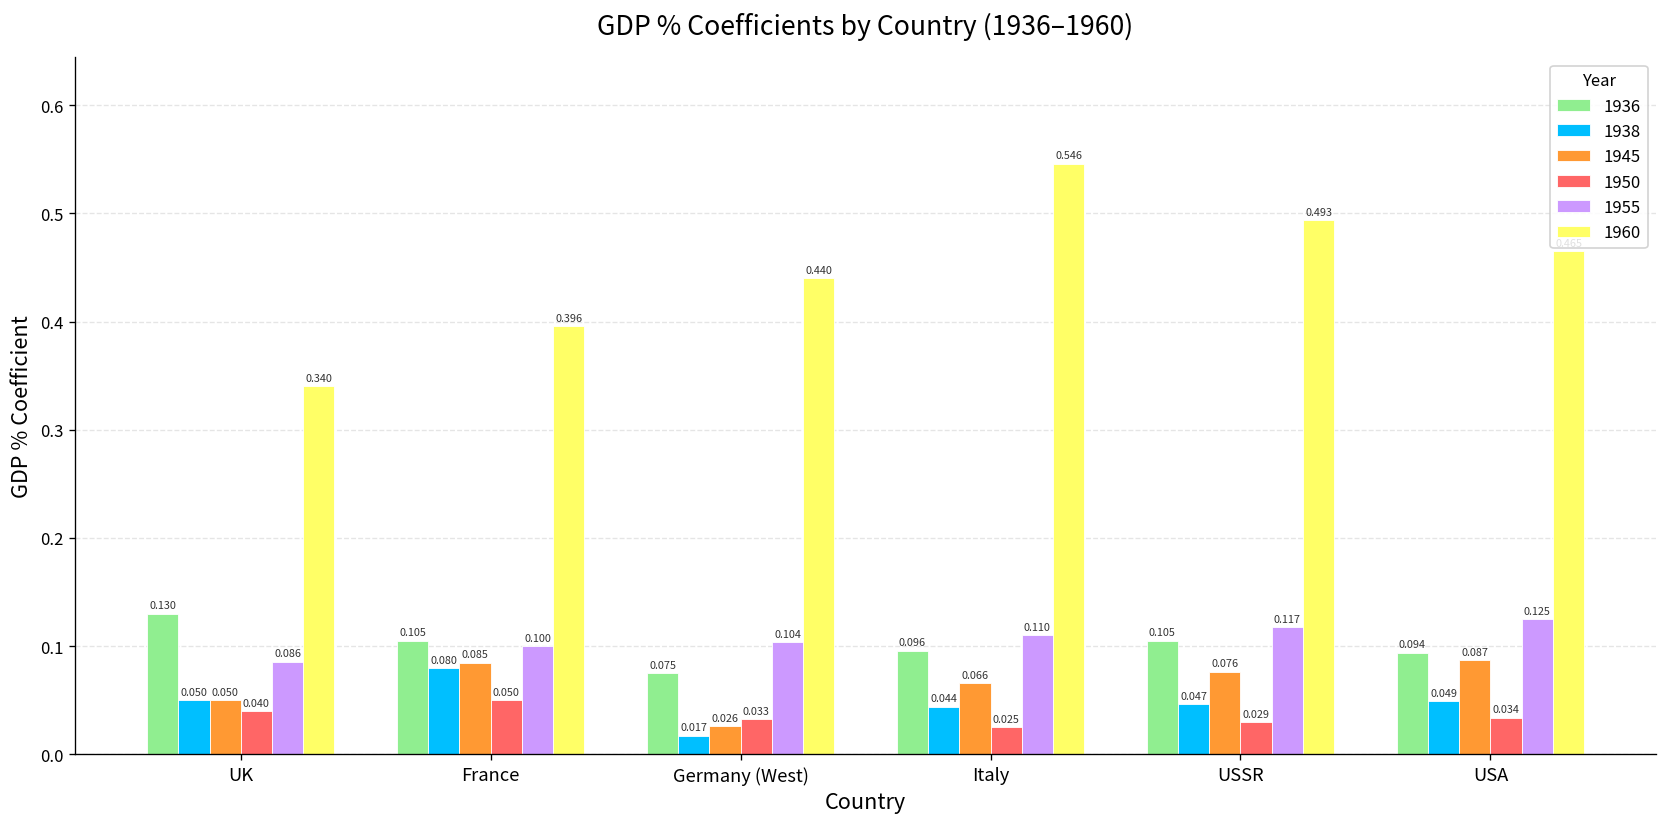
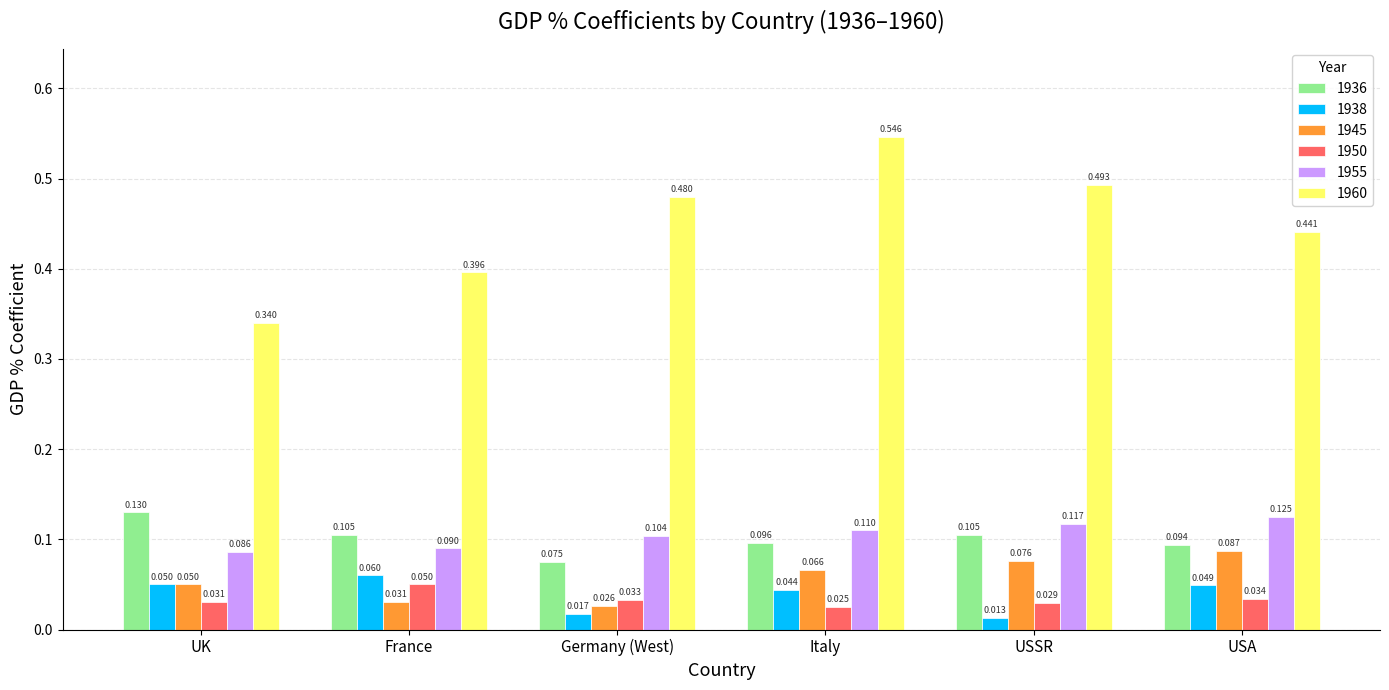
  {
    "1936": {
      "UK": 0.130,
      "France": 0.105,
      "Germany (West)": 0.075,
      "Italy": 0.096,
      "USSR": 0.105,
      "USA": 0.094
    },
    "1938": {
      "UK": 0.050,
-     "France": 0.080,
+     "France": 0.060,
      "Germany (West)": 0.017,
      "Italy": 0.044,
-     "USSR": 0.047,
+     "USSR": 0.013,
      "USA": 0.049
    },
    "1945": {
      "UK": 0.050,
-     "France": 0.085,
+     "France": 0.031,
      "Germany (West)": 0.026,
      "Italy": 0.066,
      "USSR": 0.076,
      "USA": 0.087
    },
    "1950": {
-     "UK": 0.040,
+     "UK": 0.031,
      "France": 0.050,
      "Germany (West)": 0.033,
      "Italy": 0.025,
      "USSR": 0.029,
      "USA": 0.034
    },
    "1955": {
      "UK": 0.086,
-     "France": 0.100,
+     "France": 0.090,
      "Germany (West)": 0.104,
      "Italy": 0.110,
      "USSR": 0.117,
      "USA": 0.125
    },
    "1960": {
      "UK": 0.340,
      "France": 0.396,
-     "Germany (West)": 0.440,
+     "Germany (West)": 0.480,
      "Italy": 0.546,
      "USSR": 0.493,
-     "USA": 0.47
+     "USA": 0.44
    }
  }
